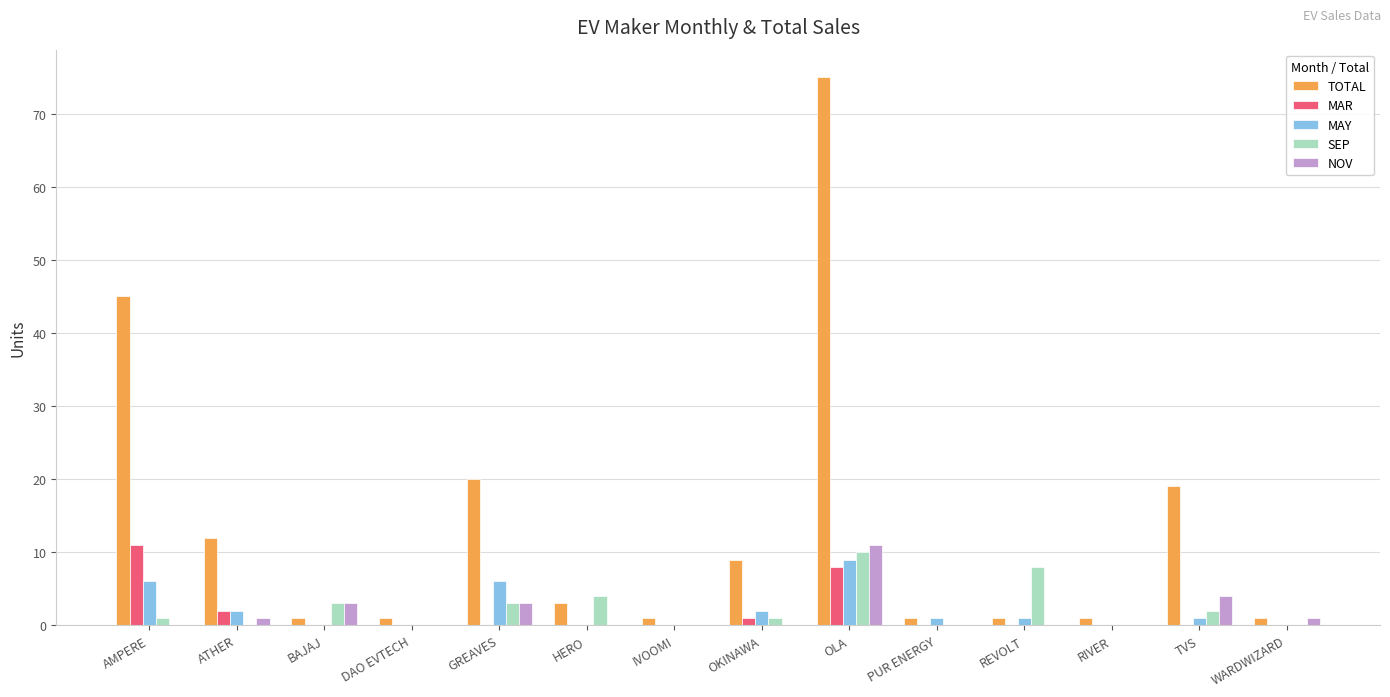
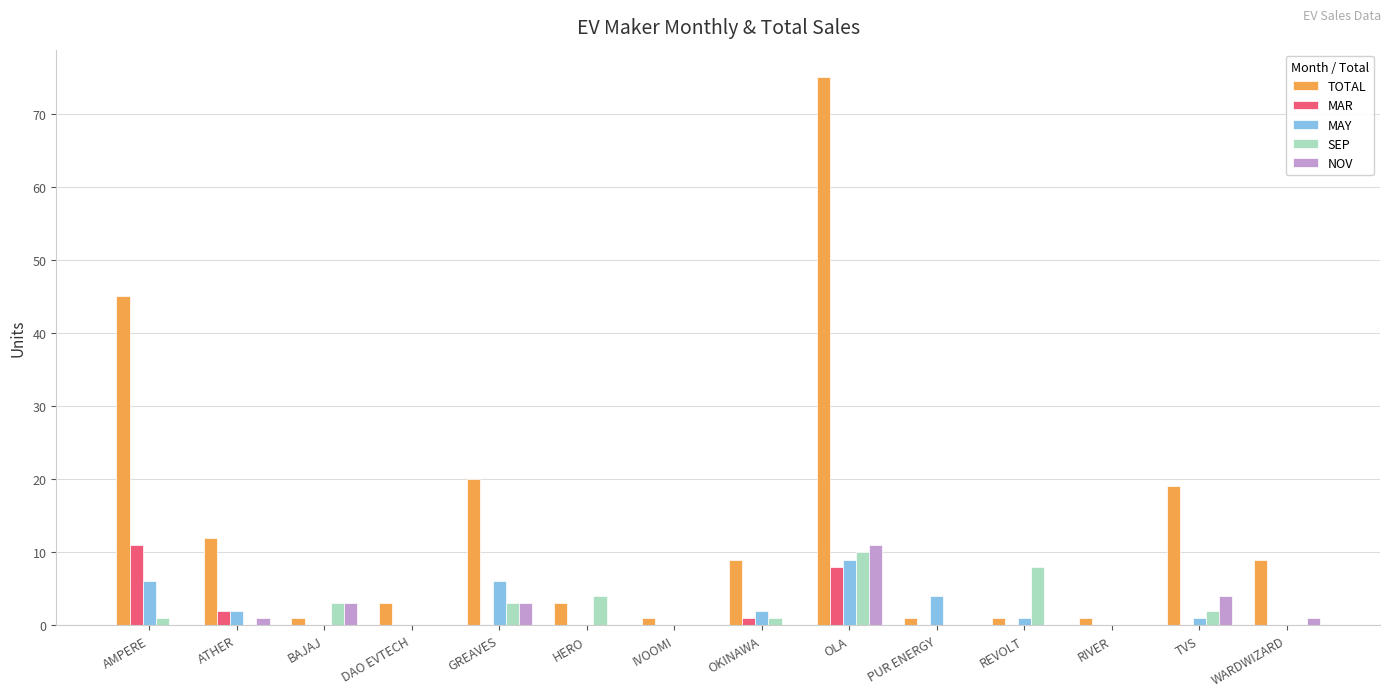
  {
    "TOTAL": {
      "AMPERE": 45,
      "ATHER": 12,
      "BAJAJ": 1,
-     "DAO EVTECH": 1,
+     "DAO EVTECH": 3,
      "GREAVES": 20,
      "HERO": 3,
      "IVOOMI": 1,
      "OKINAWA": 9,
      "OLA": 75,
      "PUR ENERGY": 1,
      "REVOLT": 1,
      "RIVER": 1,
      "TVS": 19,
-     "WARDWIZARD": 1
+     "WARDWIZARD": 9
    },
    "MAR": {
      "AMPERE": 11,
      "ATHER": 2,
      "BAJAJ": 0,
      "DAO EVTECH": 0,
      "GREAVES": 0,
      "HERO": 0,
      "IVOOMI": 0,
      "OKINAWA": 1,
      "OLA": 8,
      "PUR ENERGY": 0,
      "REVOLT": 0,
      "RIVER": 0,
      "TVS": 0,
      "WARDWIZARD": 0
    },
    "MAY": {
      "AMPERE": 6,
      "ATHER": 2,
      "BAJAJ": 0,
      "DAO EVTECH": 0,
      "GREAVES": 6,
      "HERO": 0,
      "IVOOMI": 0,
      "OKINAWA": 2,
      "OLA": 9,
-     "PUR ENERGY": 1,
+     "PUR ENERGY": 4,
      "REVOLT": 1,
      "RIVER": 0,
      "TVS": 1,
      "WARDWIZARD": 0
    },
    "SEP": {
      "AMPERE": 1,
      "ATHER": 0,
      "BAJAJ": 3,
      "DAO EVTECH": 0,
      "GREAVES": 3,
      "HERO": 4,
      "IVOOMI": 0,
      "OKINAWA": 1,
      "OLA": 10,
      "PUR ENERGY": 0,
      "REVOLT": 8,
      "RIVER": 0,
      "TVS": 2,
      "WARDWIZARD": 0
    },
    "NOV": {
      "AMPERE": 0,
      "ATHER": 1,
      "BAJAJ": 3,
      "DAO EVTECH": 0,
      "GREAVES": 3,
      "HERO": 0,
      "IVOOMI": 0,
      "OKINAWA": 0,
      "OLA": 11,
      "PUR ENERGY": 0,
      "REVOLT": 0,
      "RIVER": 0,
      "TVS": 4,
      "WARDWIZARD": 1
    }
  }
